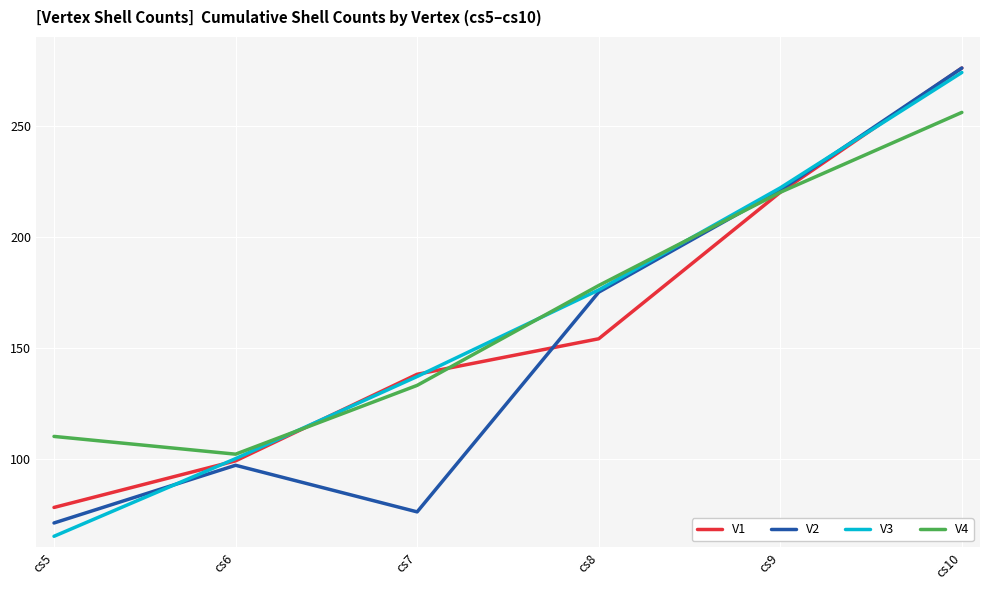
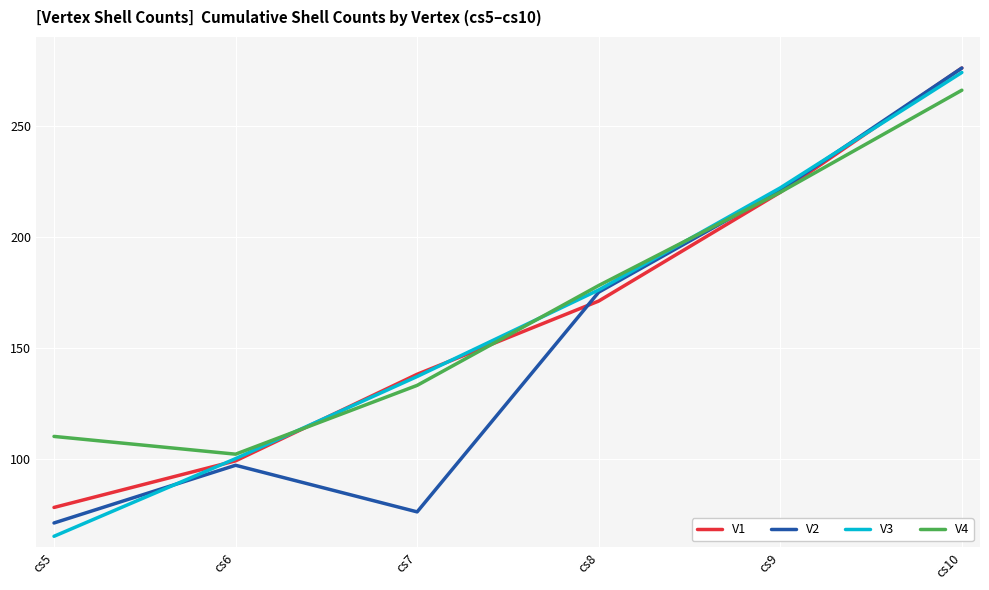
  {
    "V1": {
      "cs5": 78,
-     "cs8": 154
+     "cs8": 171
    },
    "V2": {
      "cs5": 71,
      "cs6": 97,
      "cs7": 76
    },
    "V3": {
      "cs5": 65,
      "cs10": 274
    },
    "V4": {
      "cs5": 110,
      "cs6": 102,
      "cs7": 133,
      "cs8": 178,
-     "cs10": 256
+     "cs10": 266
    }
  }
